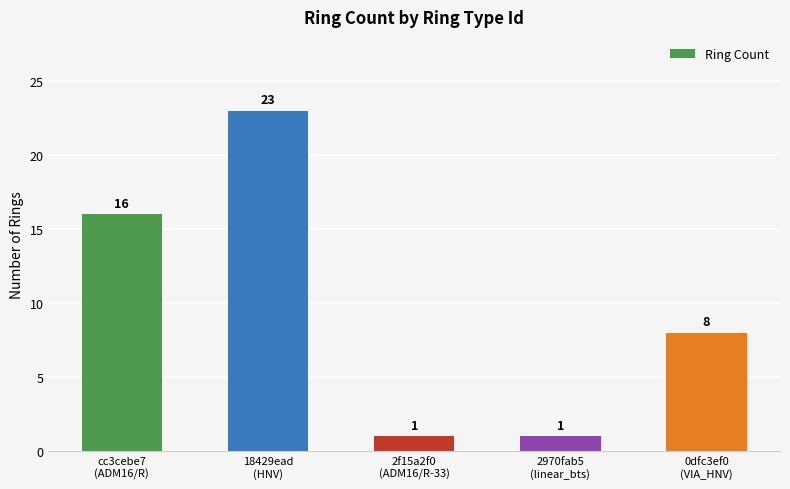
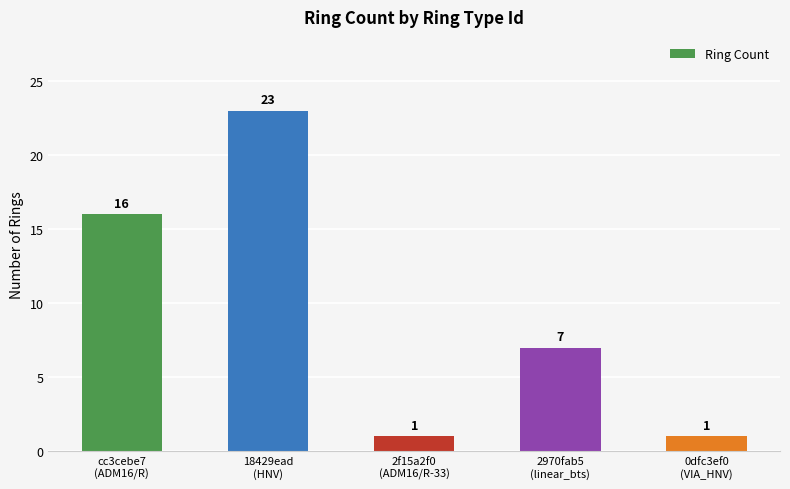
  {
    "cc3cebe7 (ADM16/R)": 16,
    "18429ead (HNV)": 23,
    "2f15a2f0 (ADM16/R-33)": 1,
-   "2970fab5 (linear_bts)": 1,
-   "0dfc3ef0 (VIA_HNV)": 8
+   "2970fab5 (linear_bts)": 7,
+   "0dfc3ef0 (VIA_HNV)": 1
  }
